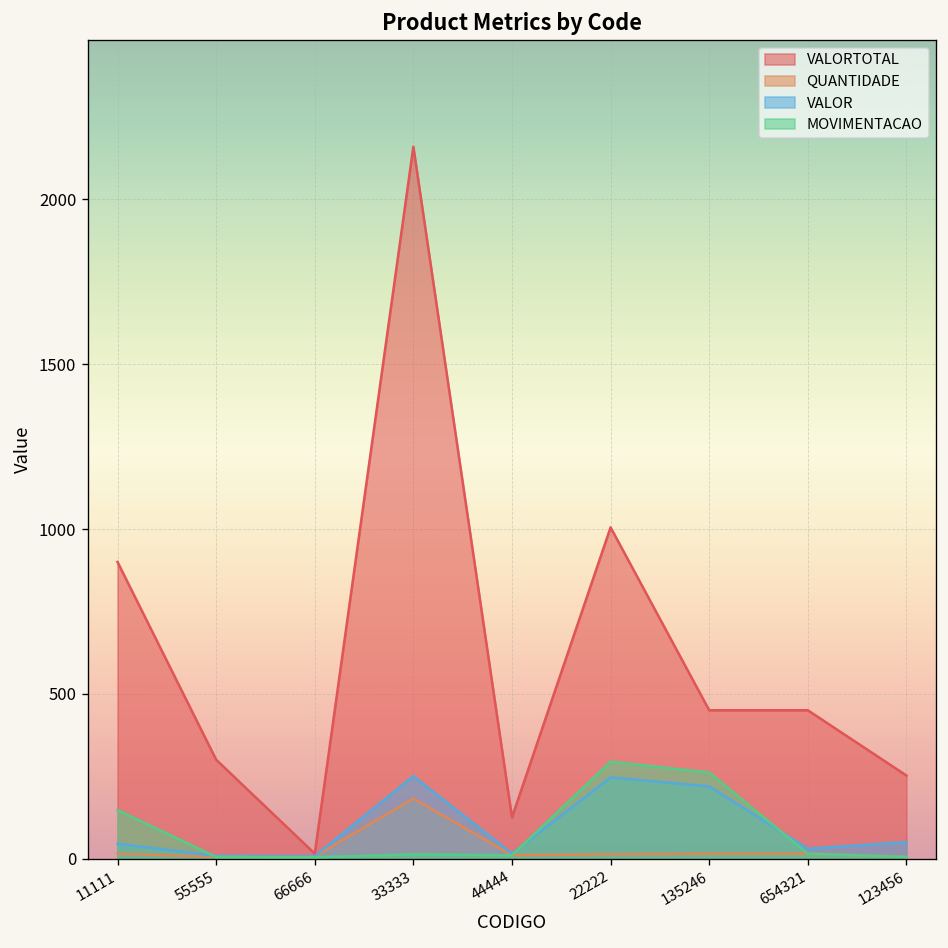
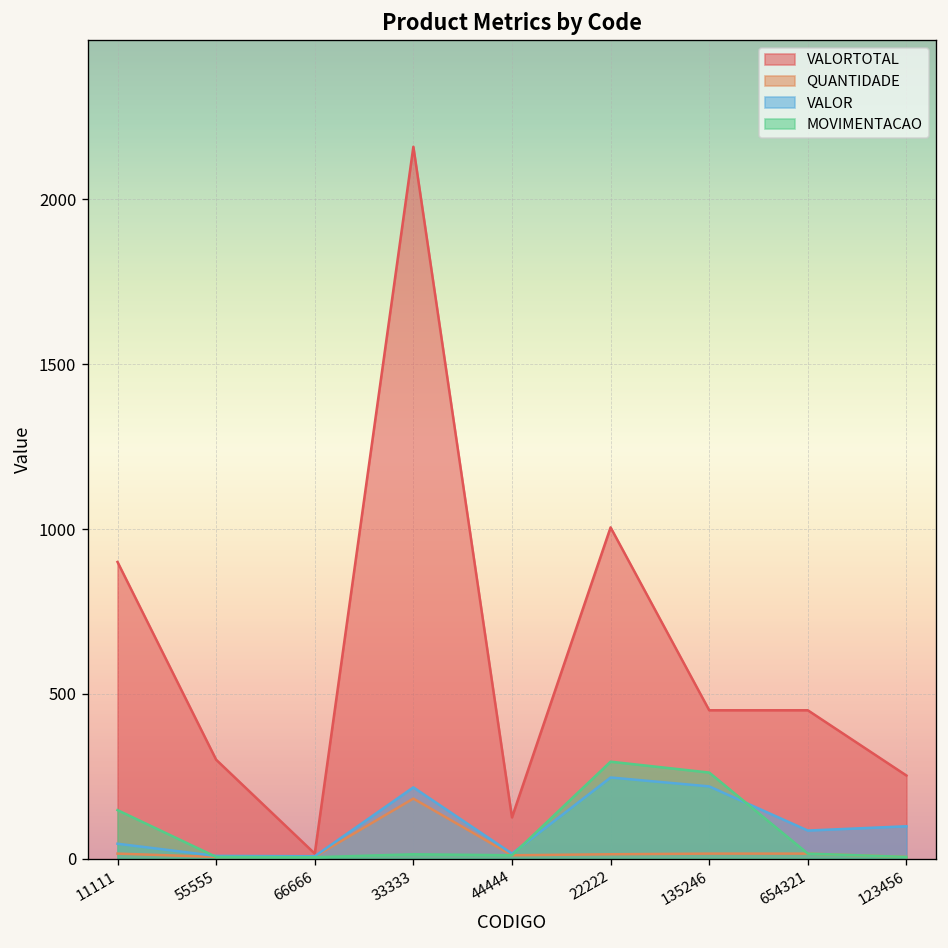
  {
    "VALOR": {
      "11111": 50,
-     "33333": 250,
+     "33333": 220,
      "22222": 250,
      "135246": 220,
-     "654321": 30,
-     "123456": 50
+     "654321": 90,
+     "123456": 100
    },
    "MOVIMENTACAO": {
      "11111": 150,
      "33333": 10,
      "22222": 290,
      "135246": 260
    }
  }
